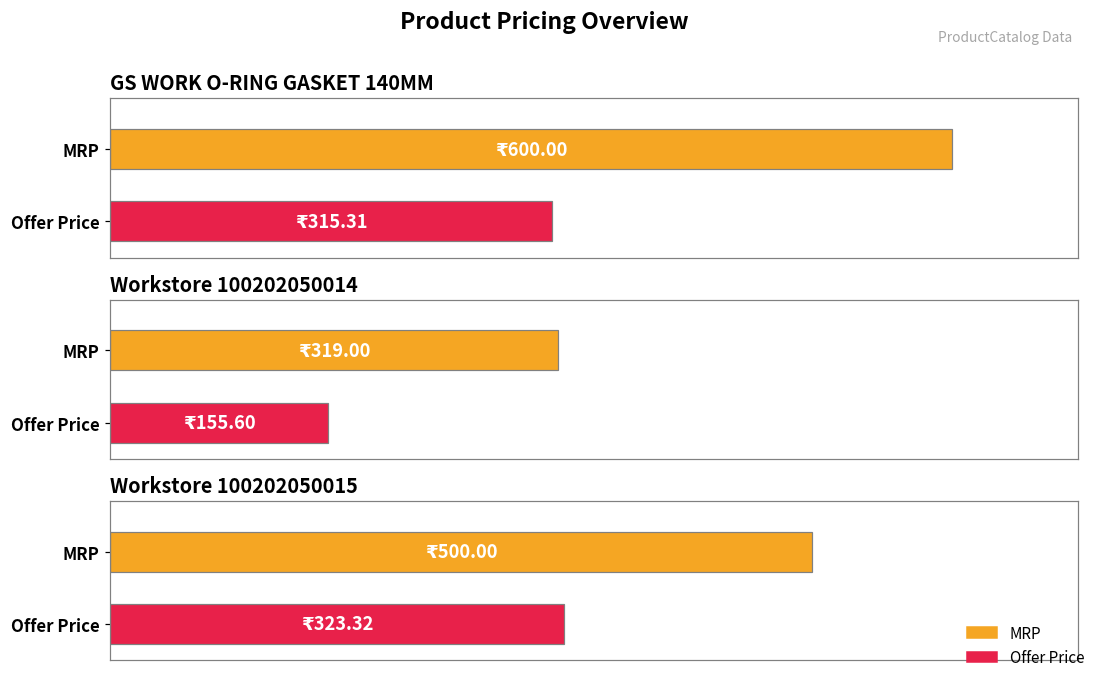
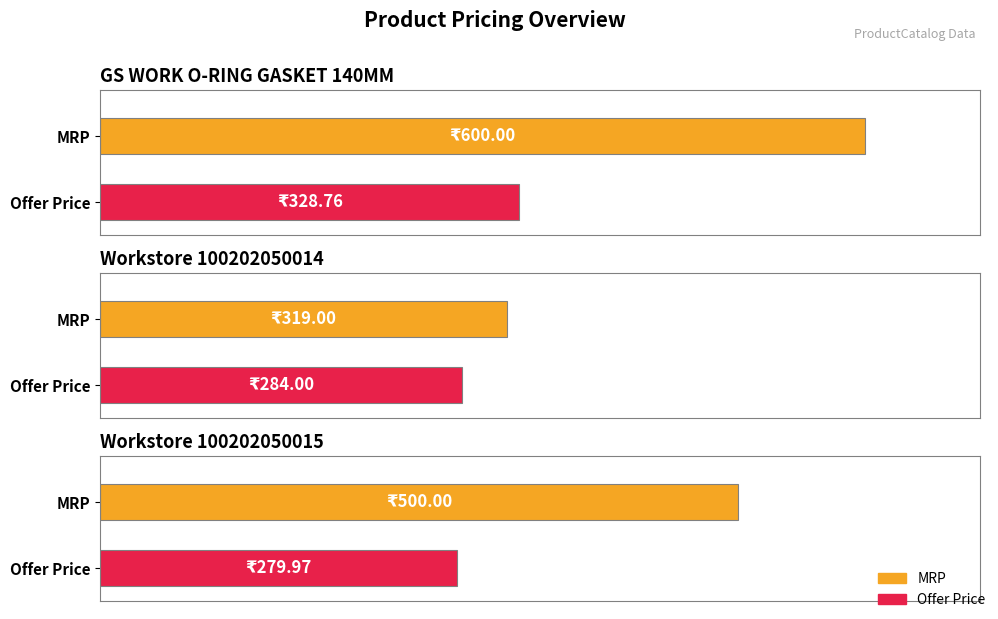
  {
    "GS WORK O-RING GASKET 140MM": {
      "MRP": 600.00,
-     "Offer Price": 315.31
+     "Offer Price": 328.76
    },
    "Workstore 100202050014": {
      "MRP": 319.00,
-     "Offer Price": 155.60
+     "Offer Price": 284.00
    },
    "Workstore 100202050015": {
      "MRP": 500.00,
-     "Offer Price": 323.32
+     "Offer Price": 279.97
    }
  }
